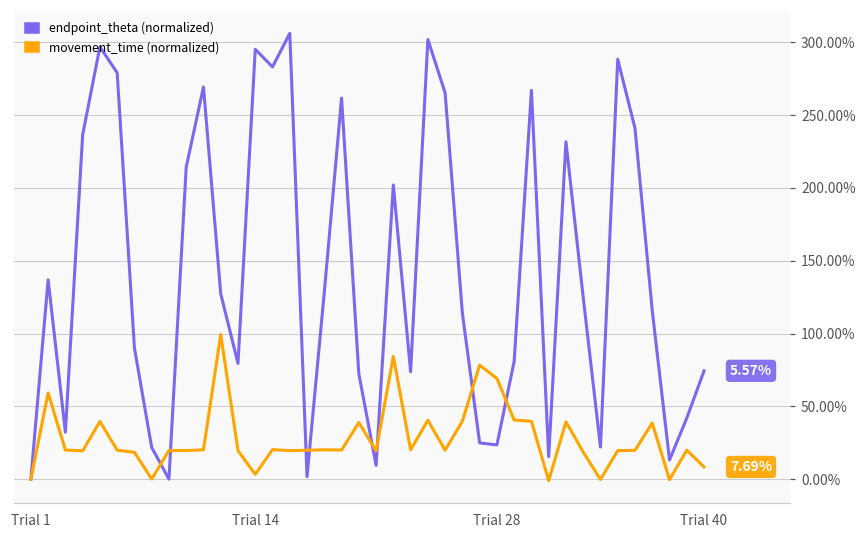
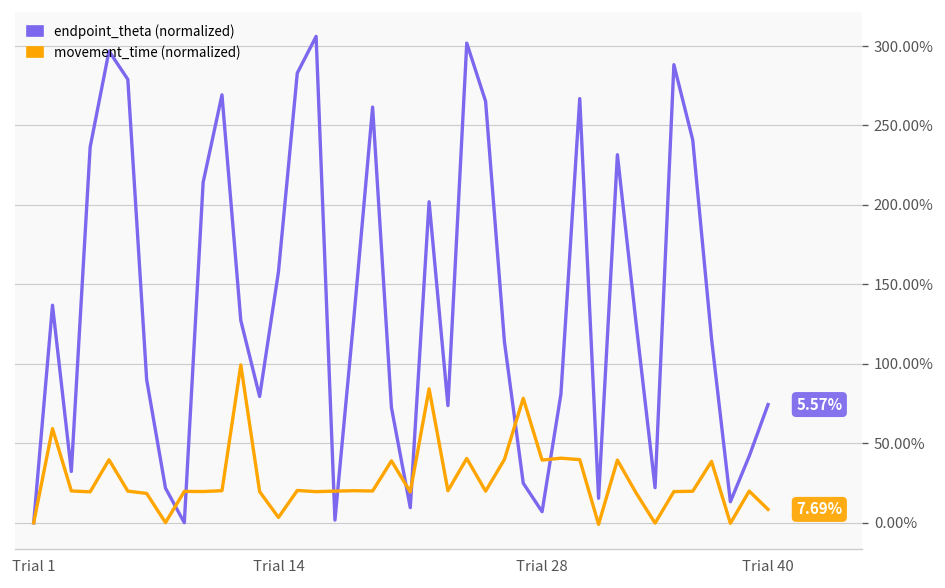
  {
    "endpoint_theta (normalized)": {
-     "Trial 14": "295%",
-     "Trial 28": "24%"
+     "Trial 14": "158%",
+     "Trial 28": "7%"
    },
    "movement_time (normalized)": {
      "Trial 14": "3%",
-     "Trial 28": "69%"
+     "Trial 28": "39%"
    }
  }
